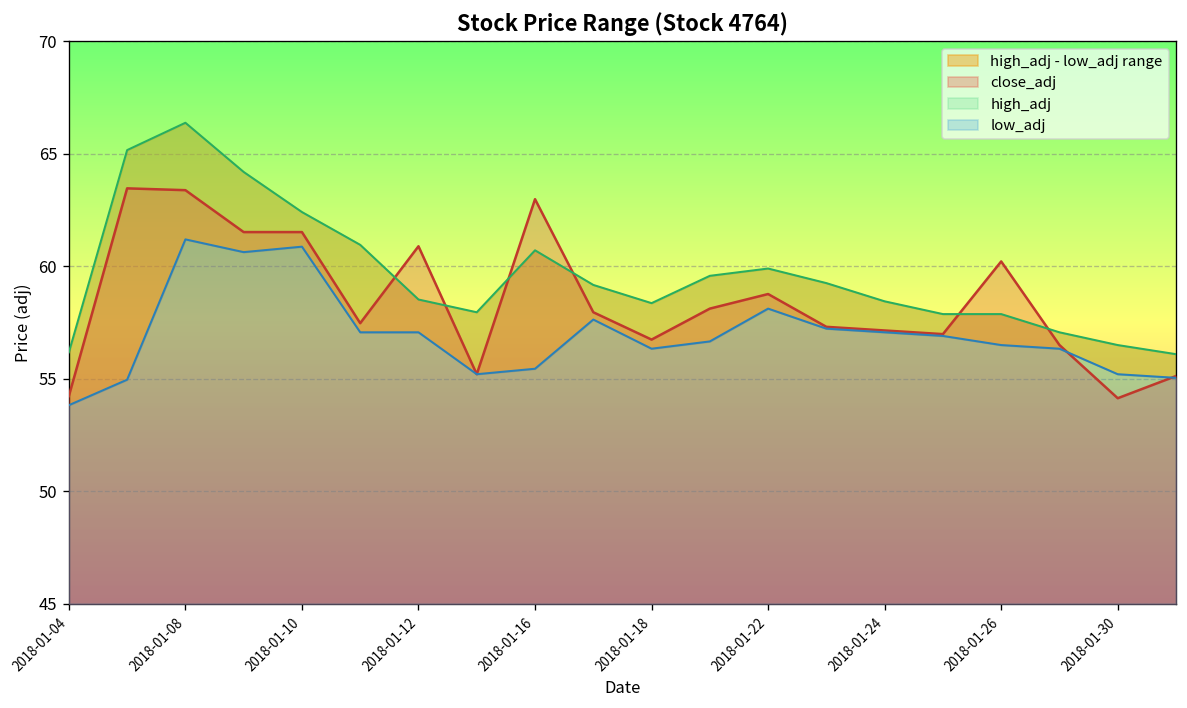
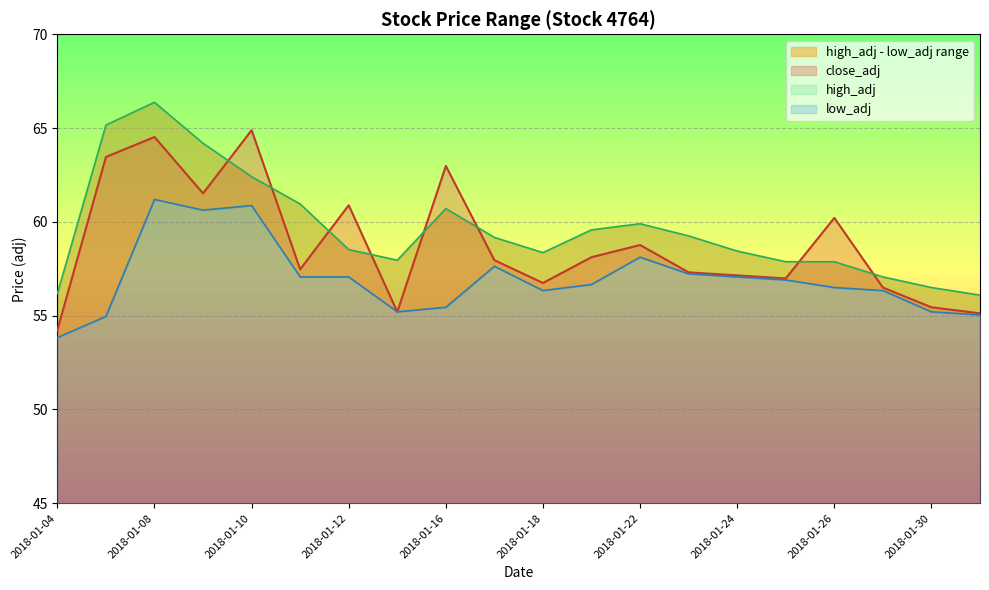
  {
    "close_adj": {
      "2018-01-04": 54.2,
-     "2018-01-08": 63.4,
-     "2018-01-10": 61.5,
+     "2018-01-08": 64.5,
+     "2018-01-10": 64.9,
      "2018-01-12": 60.9,
      "2018-01-16": 63.0,
      "2018-01-18": 56.7,
      "2018-01-22": 58.8,
      "2018-01-26": 60.2,
-     "2018-01-30": 54.1
+     "2018-01-30": 55.4
    }
  }
